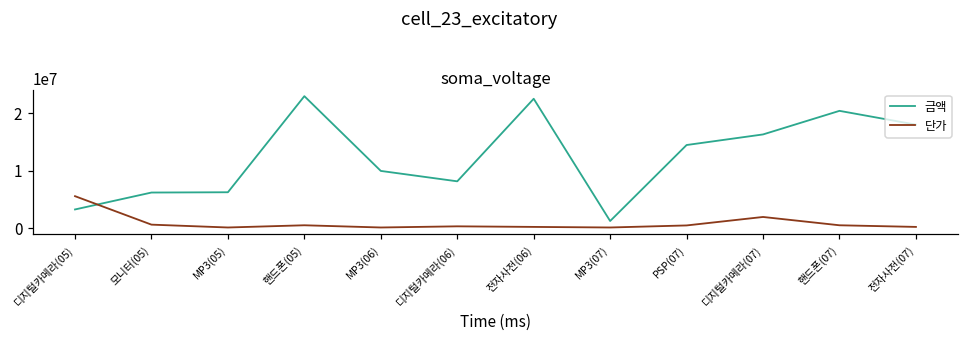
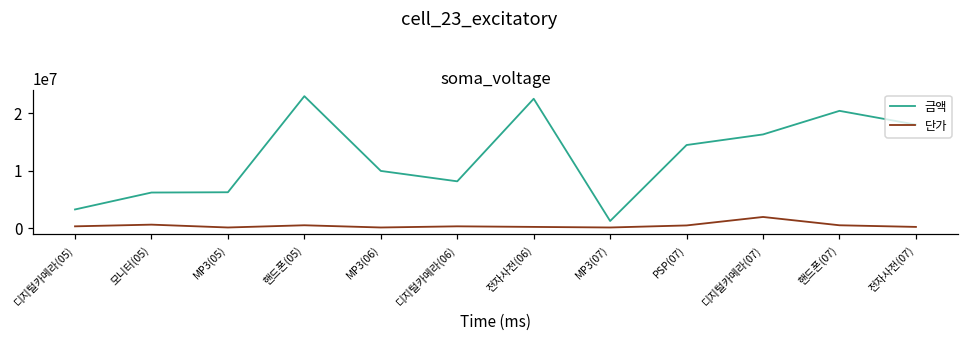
  {
    "금액": {
      "디지털카메라(05)": 3000000,
      "모니터(05)": 6000000,
      "MP3(05)": 6000000,
      "핸드폰(05)": 23000000,
      "MP3(06)": 10000000,
      "디지털카메라(06)": 8000000,
      "전자사전(06)": 23000000,
      "MP3(07)": 1000000,
      "PSP(07)": 14000000,
      "디지털카메라(07)": 16000000,
      "핸드폰(07)": 20000000
    },
    "단가": {
-     "디지털카메라(05)": 6000000,
+     "디지털카메라(05)": 0,
      "모니터(05)": 1000000,
      "MP3(05)": 0,
      "핸드폰(05)": 1000000,
      "MP3(06)": 0,
      "디지털카메라(06)": 0,
      "전자사전(06)": 0,
      "MP3(07)": 0,
      "PSP(07)": 0,
      "디지털카메라(07)": 2000000,
      "핸드폰(07)": 1000000,
      "전자사전(07)": 0
    }
  }
